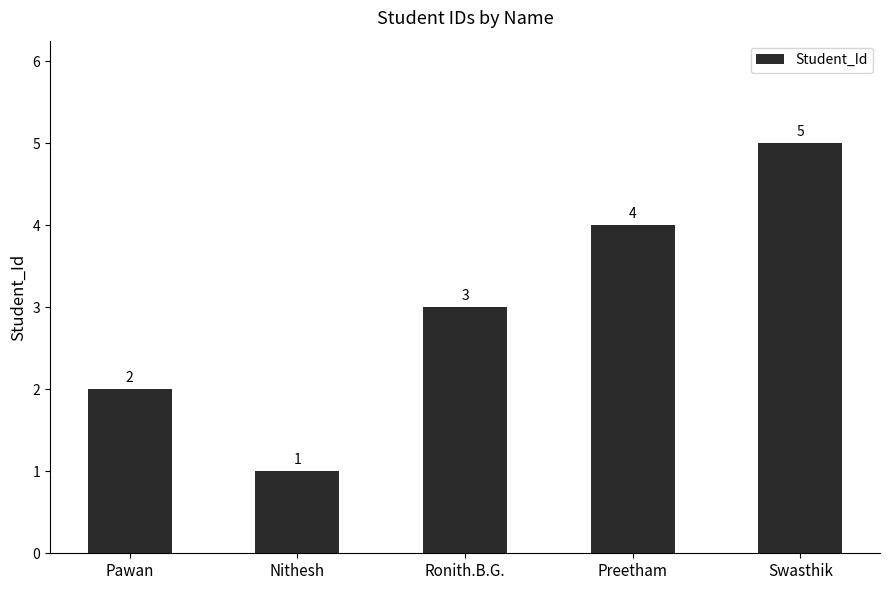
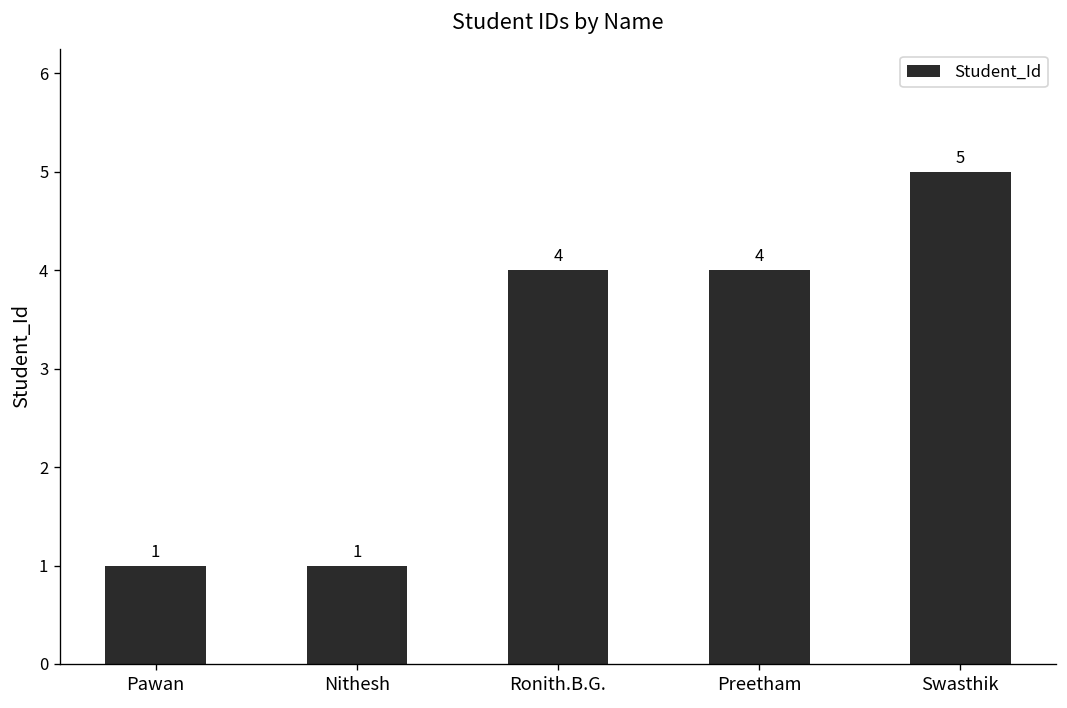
  {
-   "Pawan": 2,
+   "Pawan": 1,
    "Nithesh": 1,
-   "Ronith.B.G.": 3,
+   "Ronith.B.G.": 4,
    "Preetham": 4,
    "Swasthik": 5
  }
